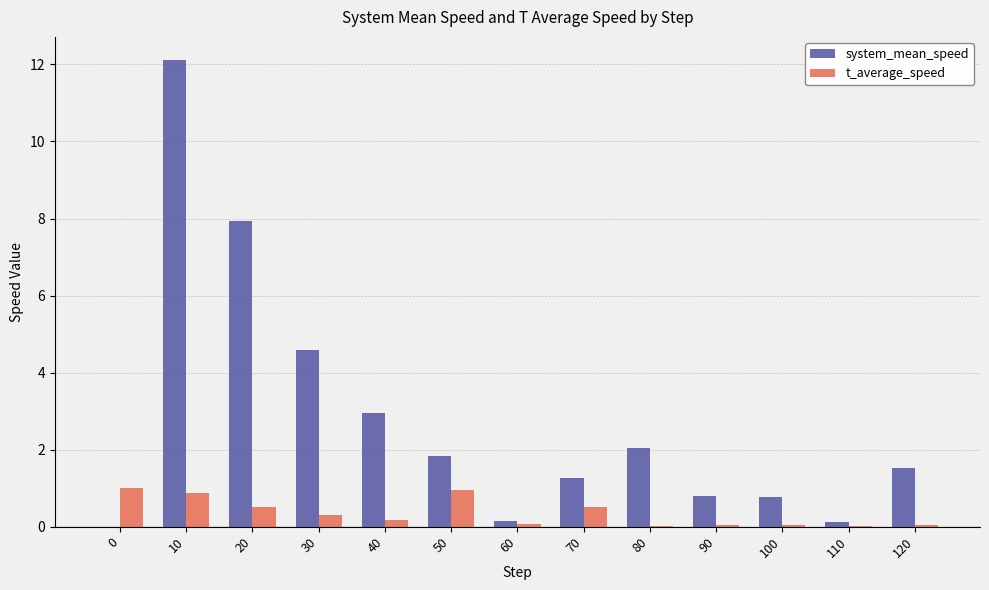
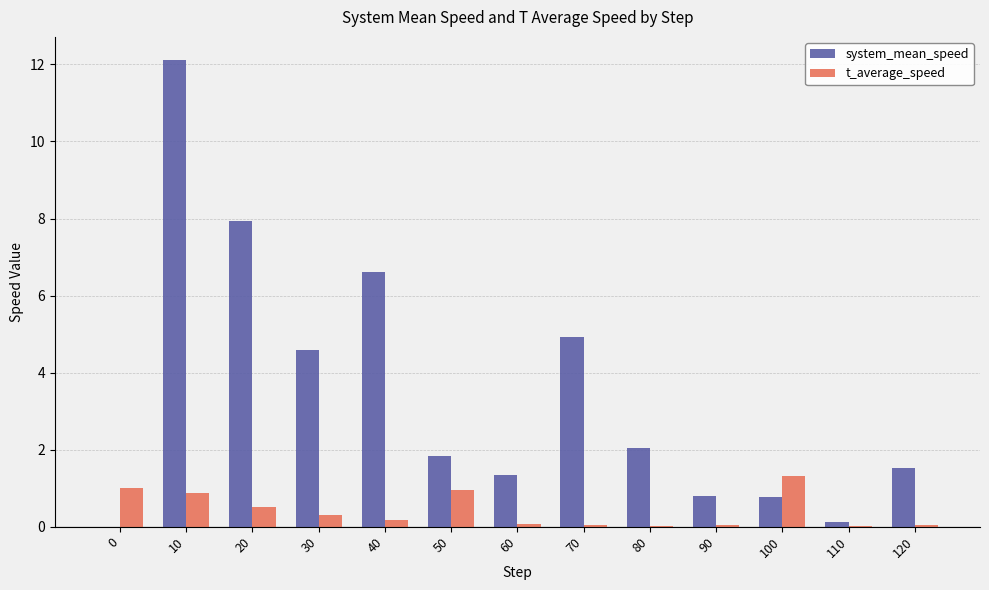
  {
    "system_mean_speed": {
      "0": 0.0,
      "10": 12.1,
      "20": 7.9,
      "30": 4.6,
-     "40": 2.9,
+     "40": 6.6,
      "50": 1.8,
-     "60": 0.1,
-     "70": 1.3,
+     "60": 1.3,
+     "70": 4.9,
      "80": 2.1,
      "90": 0.8,
      "100": 0.8,
      "110": 0.1,
      "120": 1.5
    },
    "t_average_speed": {
      "0": 1.0,
      "10": 0.9,
      "20": 0.5,
      "30": 0.3,
      "40": 0.2,
      "50": 0.9,
-     "70": 0.5,
-     "100": 0.0
+     "70": 0.1,
+     "100": 1.3
    }
  }
